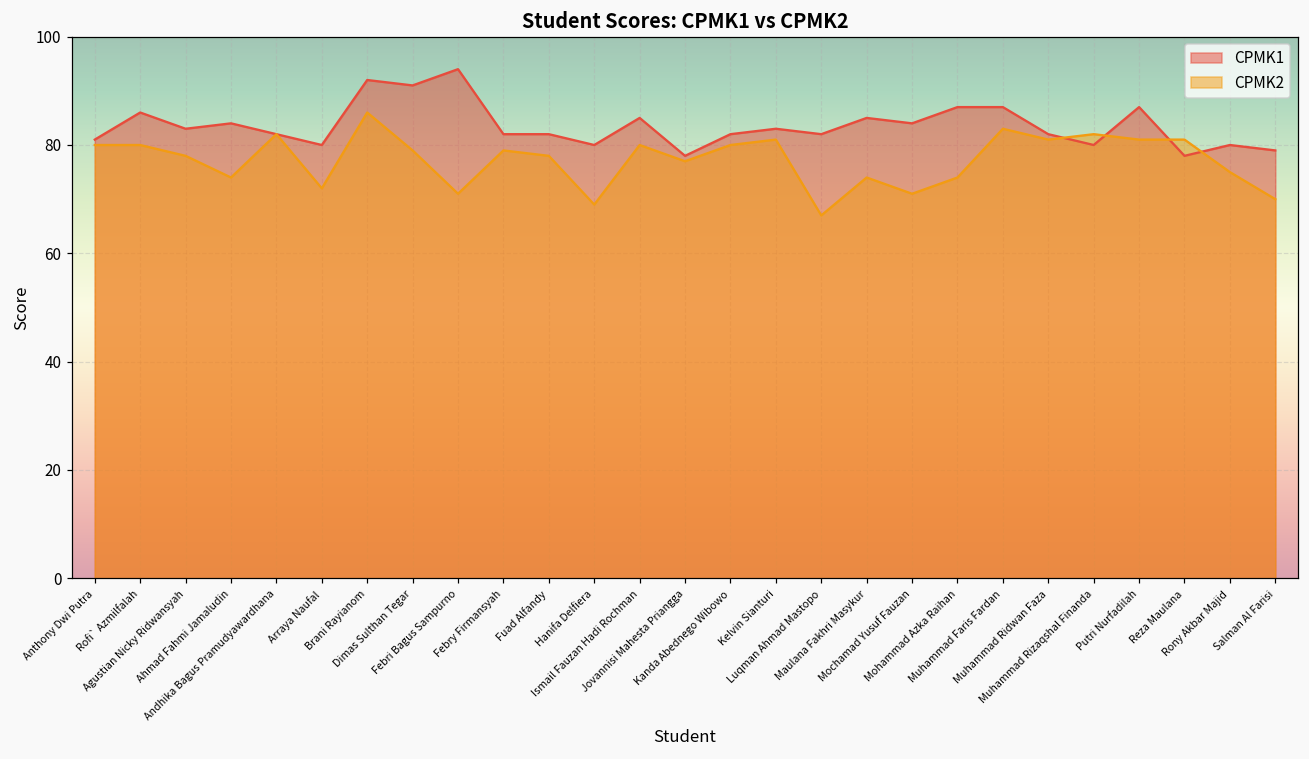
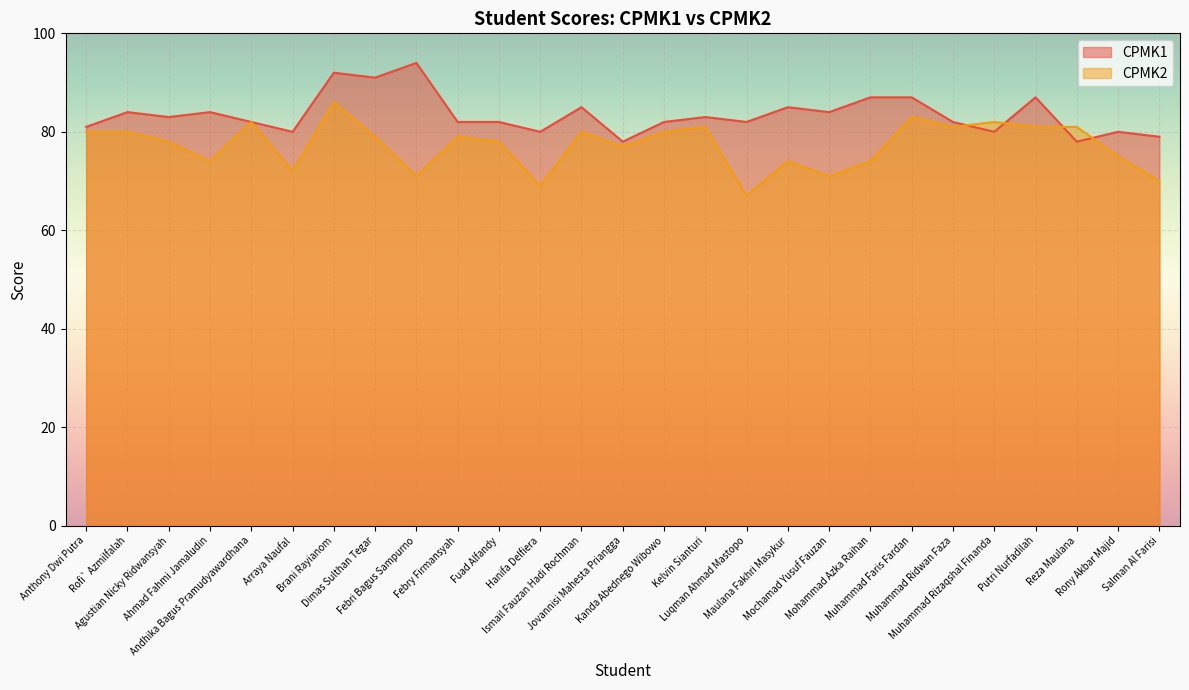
  {
    "CPMK1": {
      "Anthony Dwi Putra": 81,
-     "Rofi` Azmilfalah": 86,
+     "Rofi` Azmilfalah": 84,
      "Agustian Nicky Ridwansyah": 83,
      "Ahmad Fahmi Jamaludin": 84,
      "Arraya Naufal": 80,
      "Brani Rayianom": 92,
      "Dimas Sulthan Tegar": 91,
      "Febri Bagus Sampurno": 94,
      "Febry Firmansyah": 82,
      "Fuad Alfandy": 82,
      "Hanifa Delfiera": 80,
      "Ismail Fauzan Hadi Rochman": 85,
      "Jovannisi Mahesta Priangga": 78,
      "Kanda Abednego Wibowo": 82,
      "Kelvin Sianturi": 83,
      "Luqman Ahmad Mastopo": 82,
      "Maulana Fakhri Masykur": 85,
      "Mochamad Yusuf Fauzan": 84,
      "Mohammad Azka Raihan": 87,
      "Muhammad Faris Fardan": 87,
      "Muhammad Ridwan Faza": 82,
      "Muhammad Rizaqshal Finanda": 80,
      "Putri Nurfadilah": 87,
      "Reza Maulana": 78,
      "Rony Akbar Majid": 80,
      "Salman Al Farisi": 79
    },
    "CPMK2": {
      "Anthony Dwi Putra": 80,
      "Rofi` Azmilfalah": 80,
      "Agustian Nicky Ridwansyah": 78,
      "Ahmad Fahmi Jamaludin": 74,
      "Arraya Naufal": 72,
      "Brani Rayianom": 86,
      "Dimas Sulthan Tegar": 79,
      "Febri Bagus Sampurno": 71,
      "Febry Firmansyah": 79,
      "Fuad Alfandy": 78,
      "Hanifa Delfiera": 69,
      "Ismail Fauzan Hadi Rochman": 80,
      "Jovannisi Mahesta Priangga": 77,
      "Kanda Abednego Wibowo": 80,
      "Kelvin Sianturi": 81,
      "Luqman Ahmad Mastopo": 67,
      "Maulana Fakhri Masykur": 74,
      "Mochamad Yusuf Fauzan": 71,
      "Mohammad Azka Raihan": 74,
      "Muhammad Faris Fardan": 83,
      "Muhammad Ridwan Faza": 81,
      "Muhammad Rizaqshal Finanda": 82,
      "Putri Nurfadilah": 81,
      "Reza Maulana": 81,
      "Rony Akbar Majid": 75,
      "Salman Al Farisi": 70
    }
  }
